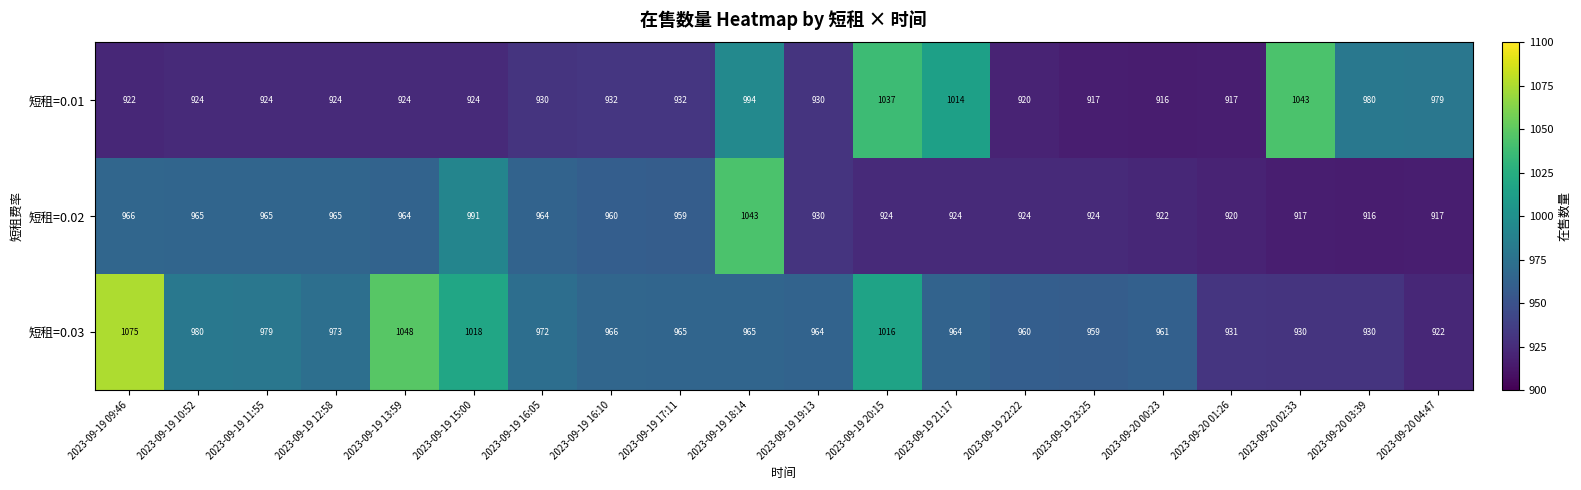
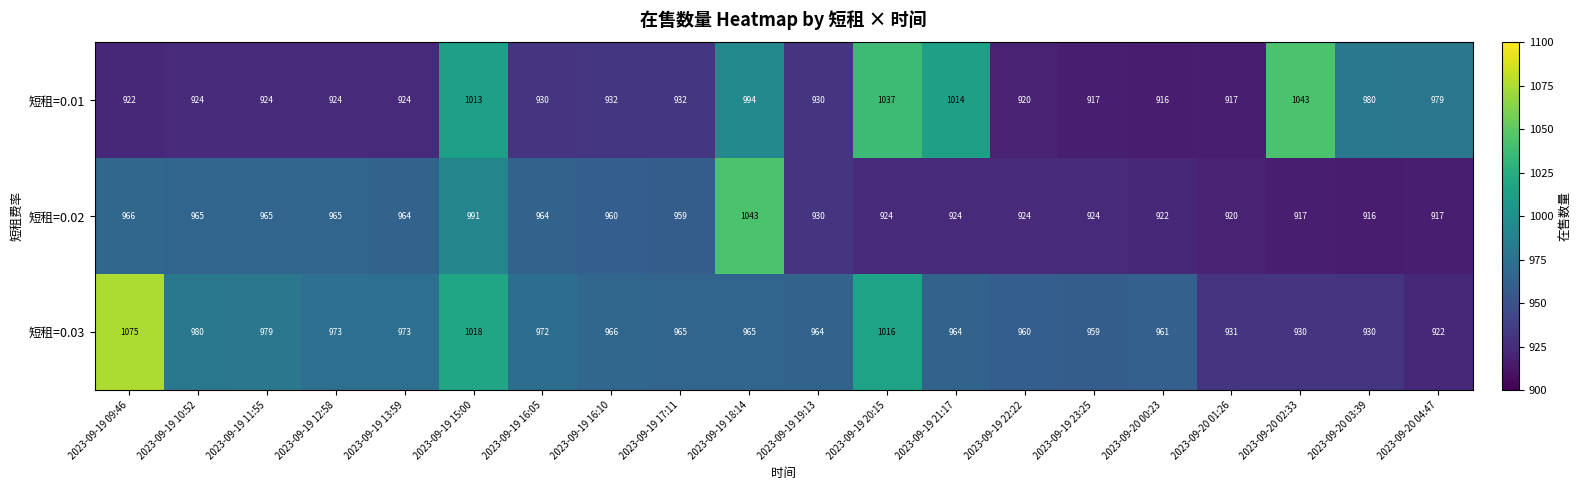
  {
    "短租=0.01": {
      "2023-09-19 09:46": 922,
      "2023-09-19 10:52": 924,
      "2023-09-19 11:55": 924,
      "2023-09-19 12:58": 924,
      "2023-09-19 13:59": 924,
-     "2023-09-19 15:00": 924,
+     "2023-09-19 15:00": 1013,
      "2023-09-19 16:05": 930,
      "2023-09-19 16:10": 932,
      "2023-09-19 17:11": 932,
      "2023-09-19 18:14": 994,
      "2023-09-19 19:13": 930,
      "2023-09-19 20:15": 1037,
      "2023-09-19 21:17": 1014,
      "2023-09-19 22:22": 920,
      "2023-09-19 23:25": 917,
      "2023-09-20 00:23": 916,
      "2023-09-20 01:26": 917,
      "2023-09-20 02:33": 1043,
      "2023-09-20 03:39": 980,
      "2023-09-20 04:47": 979
    },
    "短租=0.02": {
      "2023-09-19 09:46": 966,
      "2023-09-19 10:52": 965,
      "2023-09-19 11:55": 965,
      "2023-09-19 12:58": 965,
      "2023-09-19 13:59": 964,
      "2023-09-19 15:00": 991,
      "2023-09-19 16:05": 964,
      "2023-09-19 16:10": 960,
      "2023-09-19 17:11": 959,
      "2023-09-19 18:14": 1043,
      "2023-09-19 19:13": 930,
      "2023-09-19 20:15": 924,
      "2023-09-19 21:17": 924,
      "2023-09-19 22:22": 924,
      "2023-09-19 23:25": 924,
      "2023-09-20 00:23": 922,
      "2023-09-20 01:26": 920,
      "2023-09-20 02:33": 917,
      "2023-09-20 03:39": 916,
      "2023-09-20 04:47": 917
    },
    "短租=0.03": {
      "2023-09-19 09:46": 1075,
      "2023-09-19 10:52": 980,
      "2023-09-19 11:55": 979,
      "2023-09-19 12:58": 973,
-     "2023-09-19 13:59": 1048,
+     "2023-09-19 13:59": 973,
      "2023-09-19 15:00": 1018,
      "2023-09-19 16:05": 972,
      "2023-09-19 16:10": 966,
      "2023-09-19 17:11": 965,
      "2023-09-19 18:14": 965,
      "2023-09-19 19:13": 964,
      "2023-09-19 20:15": 1016,
      "2023-09-19 21:17": 964,
      "2023-09-19 22:22": 960,
      "2023-09-19 23:25": 959,
      "2023-09-20 00:23": 961,
      "2023-09-20 01:26": 931,
      "2023-09-20 02:33": 930,
      "2023-09-20 03:39": 930,
      "2023-09-20 04:47": 922
    }
  }
